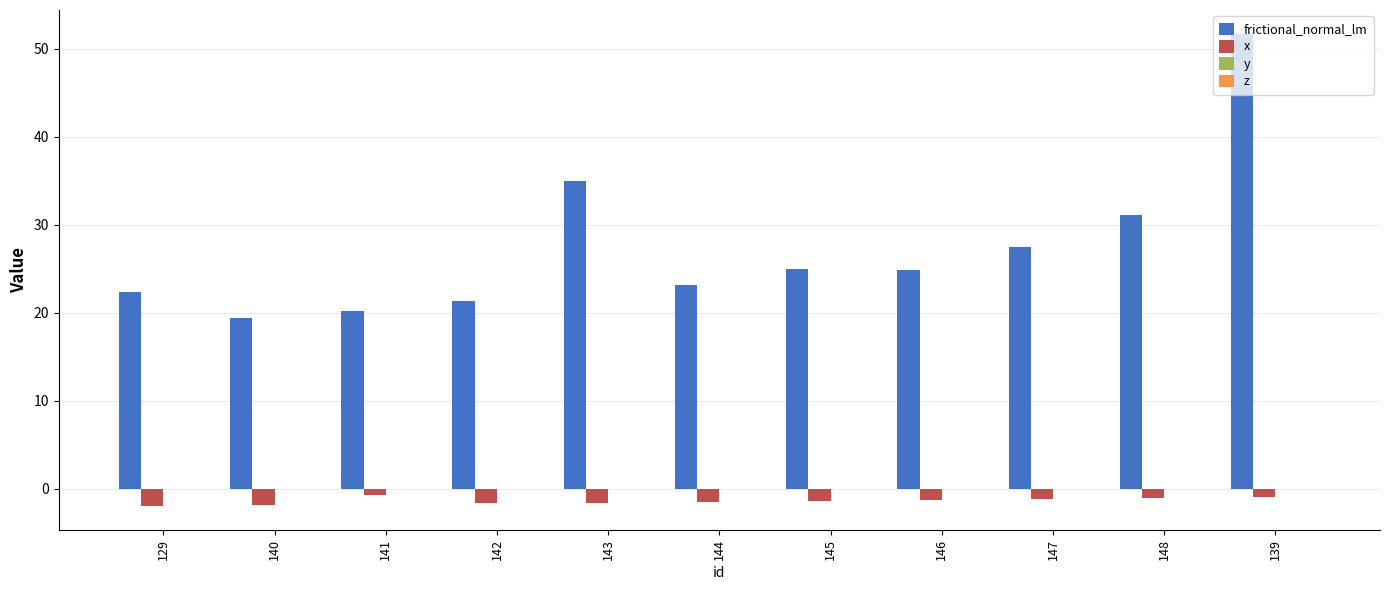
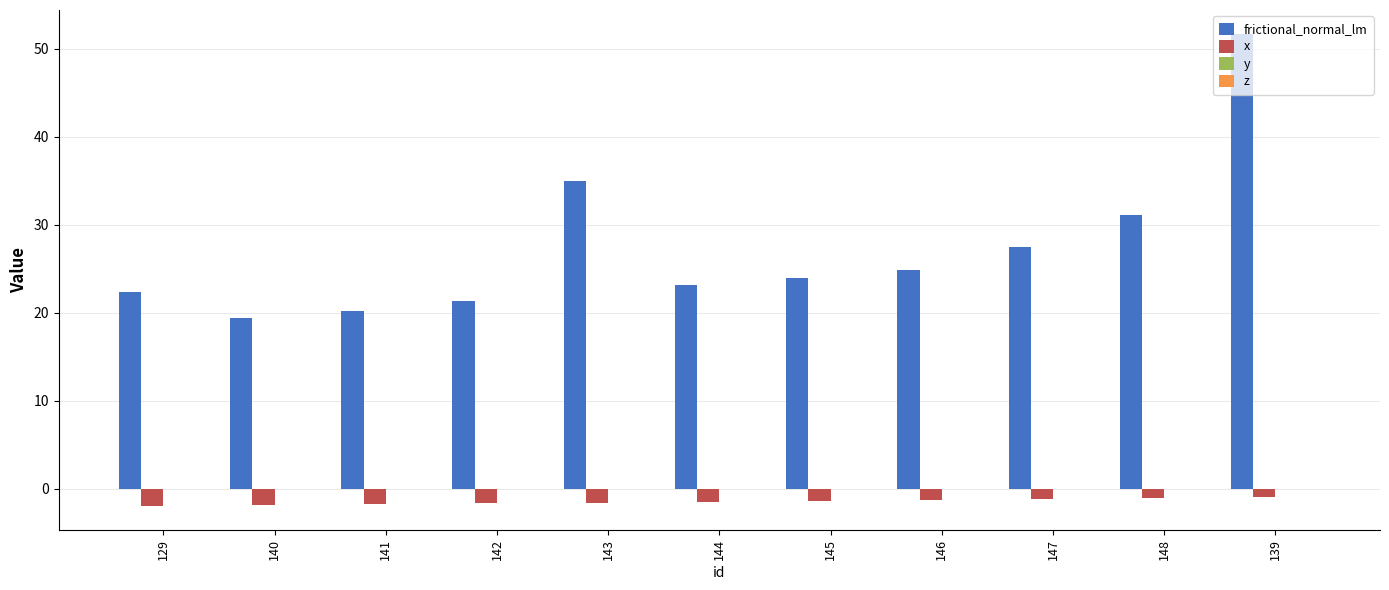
  {
    "frictional_normal_lm": {
      "129": 22,
      "140": 19,
      "141": 20,
      "142": 21,
      "143": 35,
      "144": 23,
-     "145": 25,
+     "145": 24,
      "146": 25,
      "147": 27,
      "148": 31
    },
    "x": {
      "129": -2,
      "140": -2,
-     "141": -1,
+     "141": -2,
      "142": -2,
      "143": -2,
      "144": -2,
      "145": -1,
      "146": -1,
      "147": -1,
      "148": -1,
      "139": -1
    },
    "y": {
      "129": 0,
      "140": 0,
      "141": 0,
      "142": 0,
      "143": 0,
      "144": 0,
      "145": 0,
      "146": 0,
      "147": 0,
      "148": 0,
      "139": 0
    },
    "z": {
      "129": 0,
      "140": 0,
      "141": 0,
      "142": 0,
      "143": 0,
      "144": 0,
      "145": 0,
      "146": 0,
      "147": 0,
      "148": 0,
      "139": 0
    }
  }
